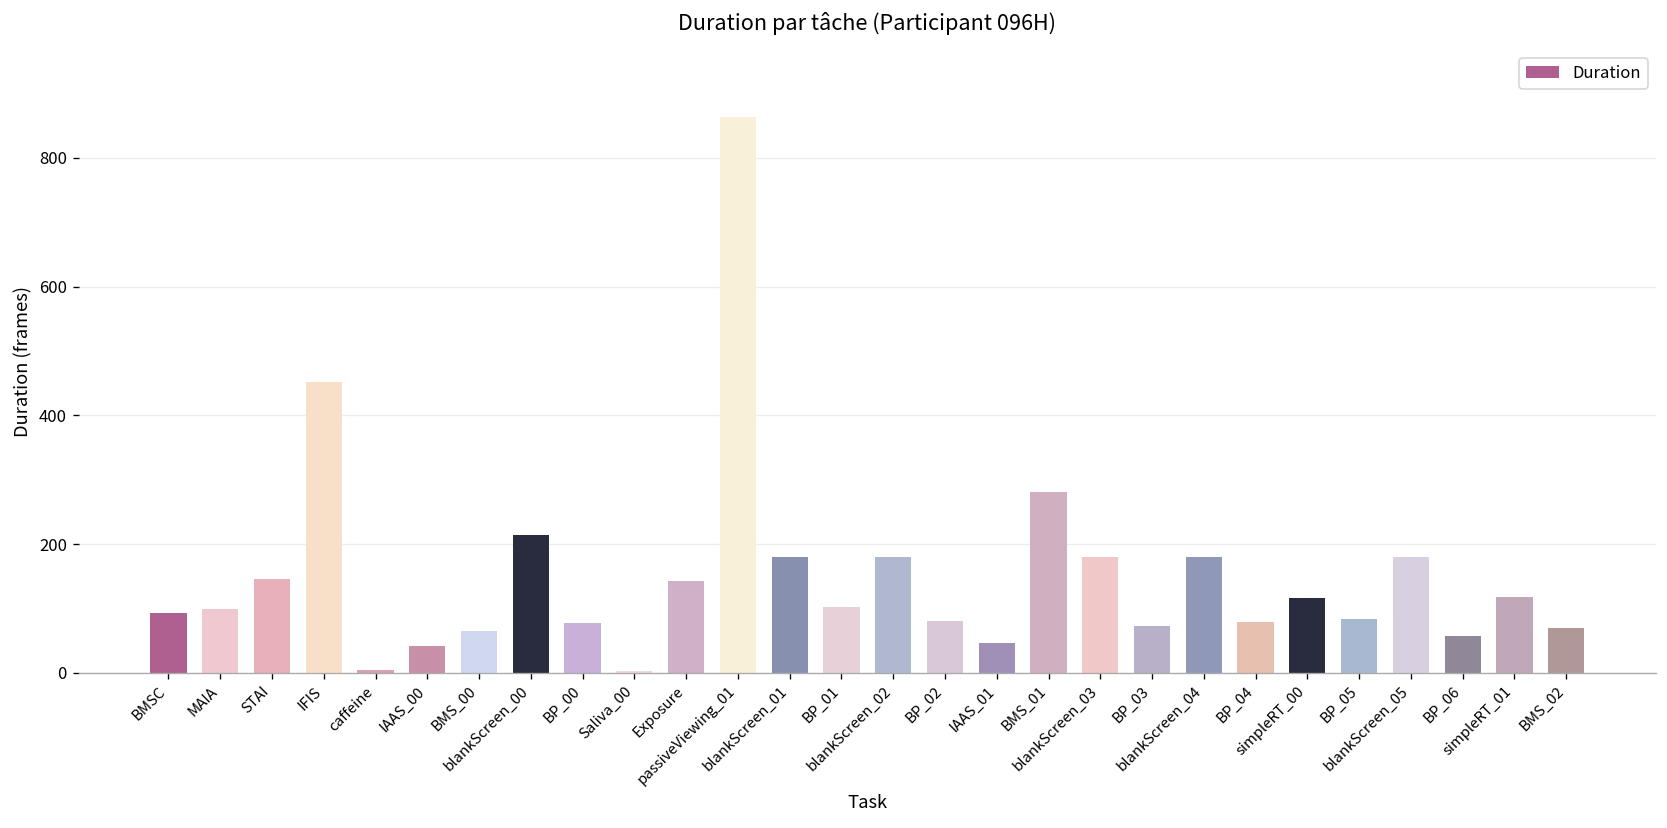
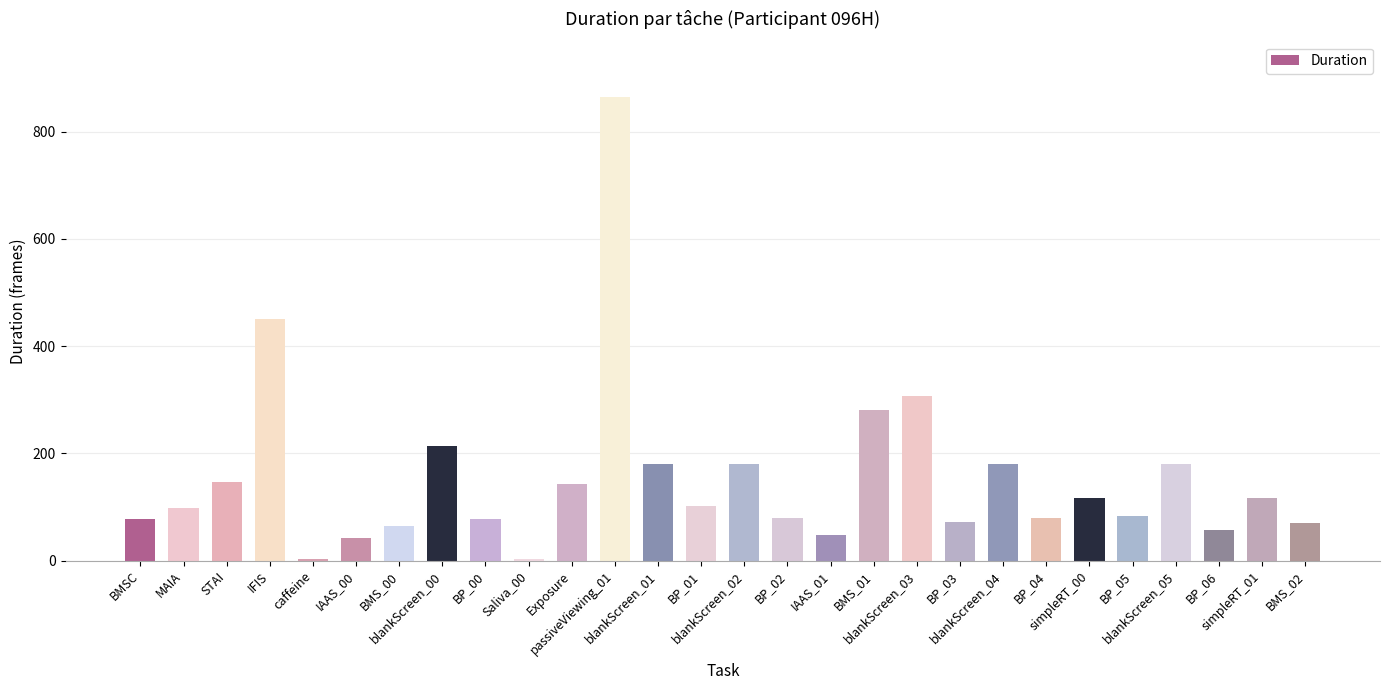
  {
-   "BMSC": 90,
+   "BMSC": 80,
    "MAIA": 100,
    "STAI": 150,
    "IFIS": 450,
    "IAAS_00": 40,
    "BMS_00": 70,
    "blankScreen_00": 210,
    "BP_00": 80,
    "Exposure": 140,
    "passiveViewing_01": 860,
    "blankScreen_01": 180,
    "BP_01": 100,
    "blankScreen_02": 180,
    "BP_02": 80,
    "IAAS_01": 50,
    "BMS_01": 280,
-   "blankScreen_03": 180,
+   "blankScreen_03": 310,
    "BP_03": 70,
    "blankScreen_04": 180,
    "BP_04": 80,
    "simpleRT_00": 120,
    "BP_05": 80,
    "blankScreen_05": 180,
    "BP_06": 60,
    "simpleRT_01": 120,
    "BMS_02": 70
  }
